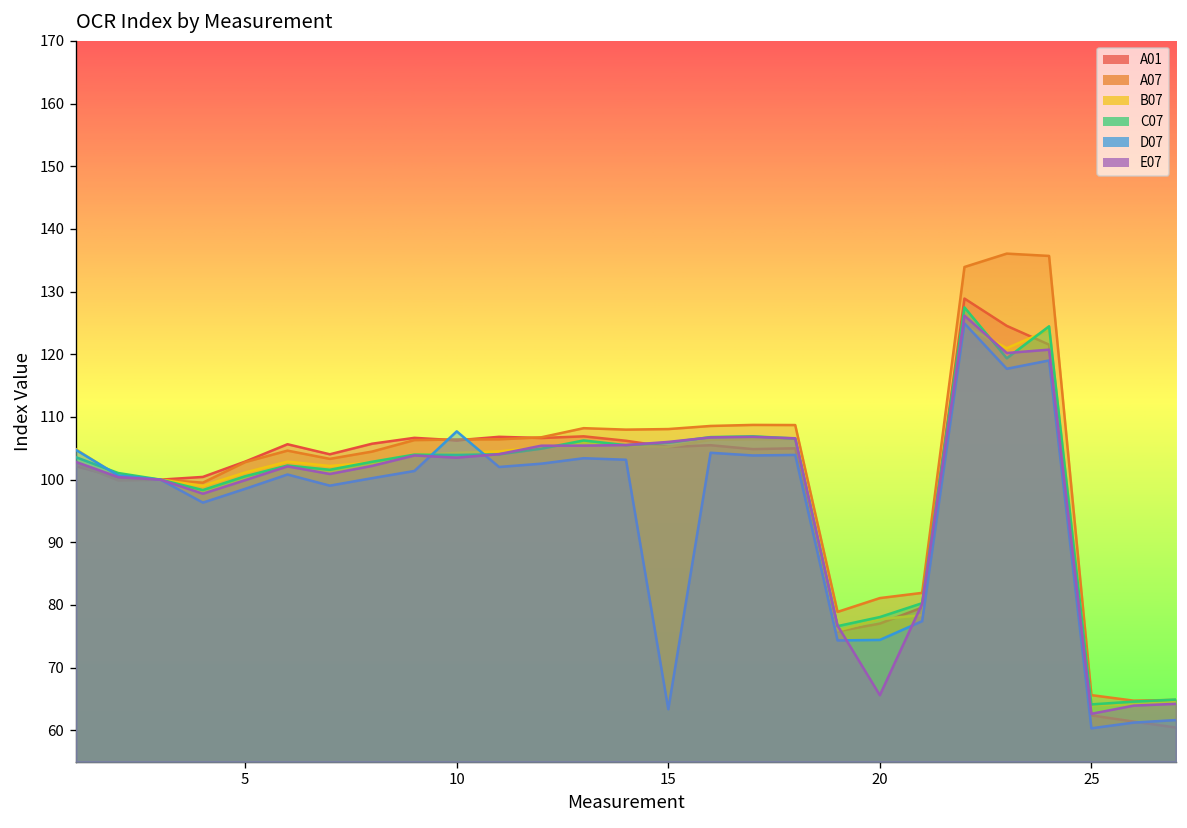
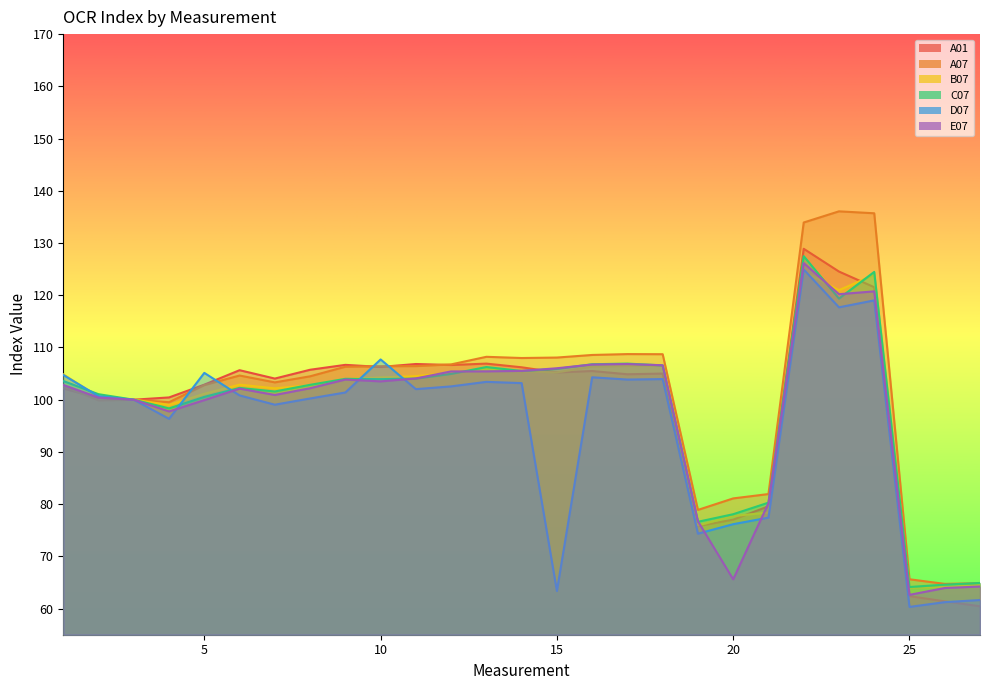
  {
    "C07": {
      "5": 101
    },
    "D07": {
-     "5": 99,
+     "5": 105,
      "10": 108,
      "15": 63,
-     "20": 74,
+     "20": 76,
      "25": 60
    },
    "E07": {
      "5": 100,
      "20": 66
    }
  }
